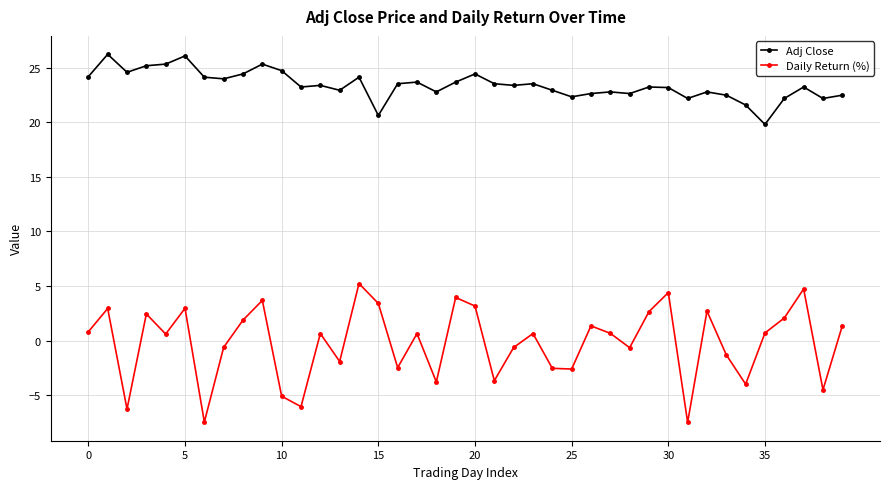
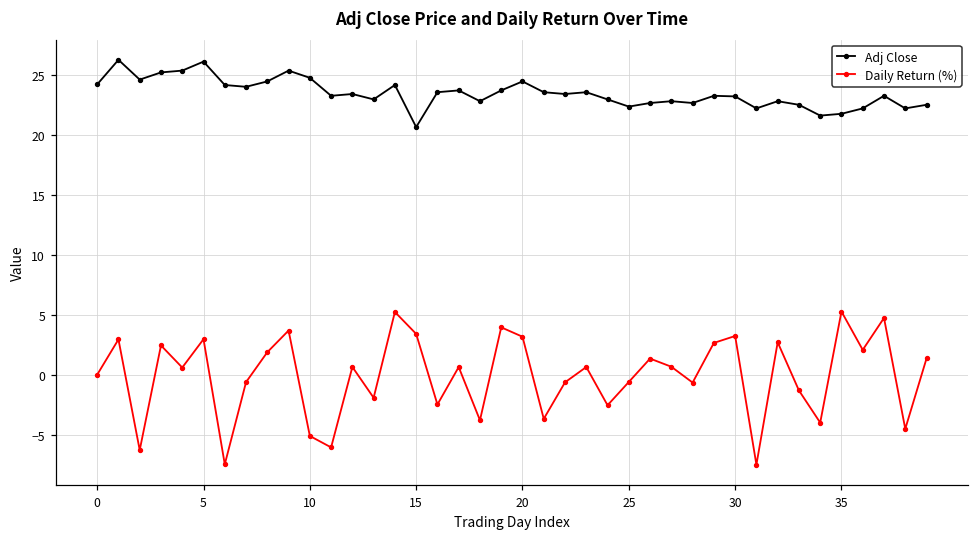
  {
    "Adj Close": {
      "0": 24.2,
      "5": 26.1,
      "10": 24.8,
      "15": 20.6,
      "20": 24.5,
      "25": 22.4,
      "30": 23.2,
-     "35": 19.8
+     "35": 21.8
    },
    "Daily Return (%)": {
-     "0": 0.8,
+     "0": 0.0,
      "5": 3.0,
      "10": -5.1,
      "15": 3.4,
      "20": 3.2,
-     "25": -2.6,
-     "30": 4.4,
-     "35": 0.7
+     "25": -0.6,
+     "30": 3.2,
+     "35": 5.3
    }
  }
